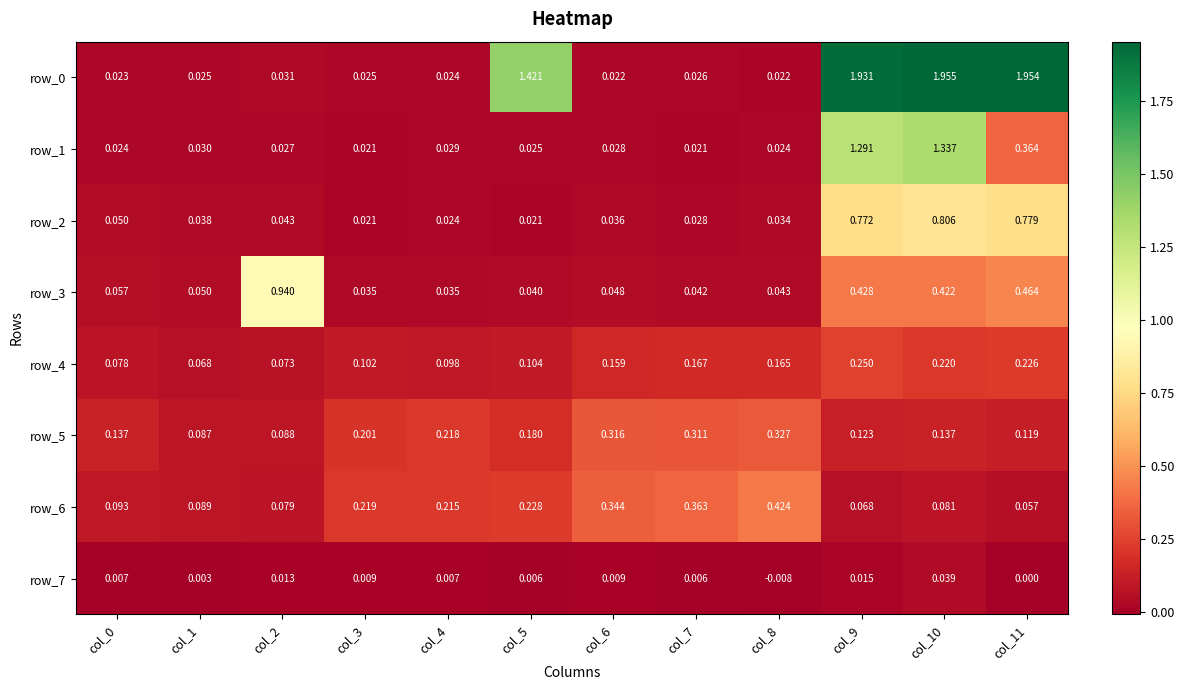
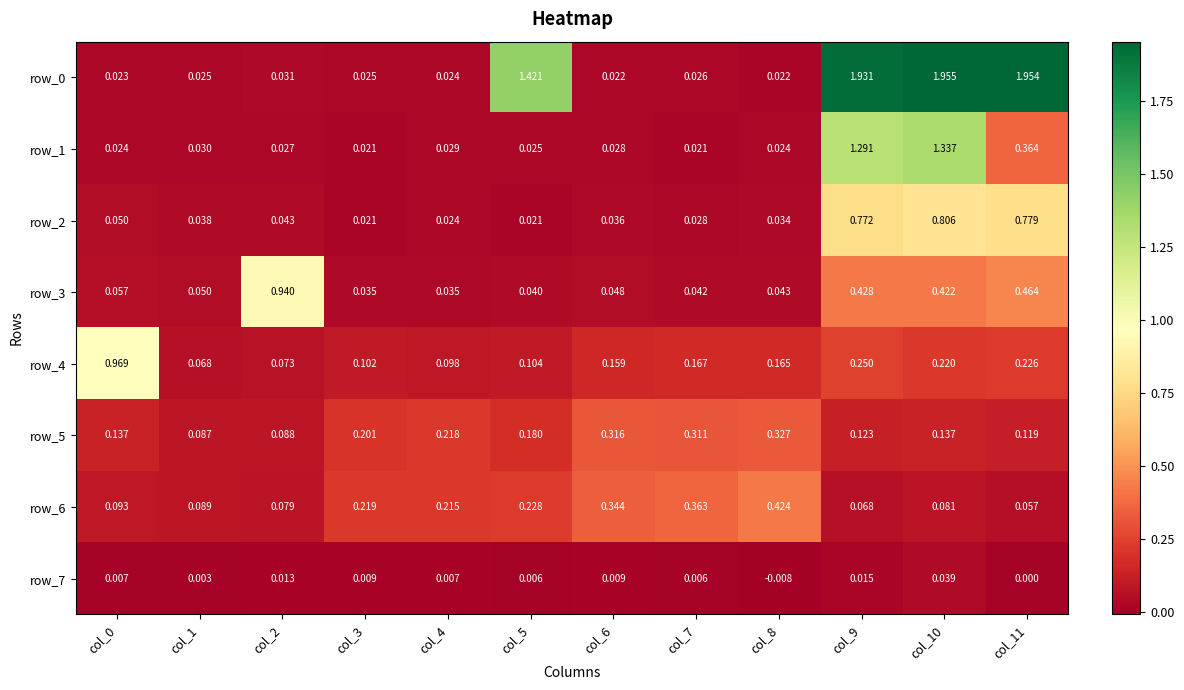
  {
    "row_0": {
      "col_0": 0.023,
      "col_1": 0.025,
      "col_2": 0.031,
      "col_3": 0.025,
      "col_4": 0.024,
      "col_5": 1.421,
      "col_6": 0.022,
      "col_7": 0.026,
      "col_8": 0.022,
      "col_9": 1.931,
      "col_10": 1.955,
      "col_11": 1.954
    },
    "row_1": {
      "col_0": 0.024,
      "col_1": 0.030,
      "col_2": 0.027,
      "col_3": 0.021,
      "col_4": 0.029,
      "col_5": 0.025,
      "col_6": 0.028,
      "col_7": 0.021,
      "col_8": 0.024,
      "col_9": 1.291,
      "col_10": 1.337,
      "col_11": 0.364
    },
    "row_2": {
      "col_0": 0.050,
      "col_1": 0.038,
      "col_2": 0.043,
      "col_3": 0.021,
      "col_4": 0.024,
      "col_5": 0.021,
      "col_6": 0.036,
      "col_7": 0.028,
      "col_8": 0.034,
      "col_9": 0.772,
      "col_10": 0.806,
      "col_11": 0.779
    },
    "row_3": {
      "col_0": 0.057,
      "col_1": 0.050,
      "col_2": 0.940,
      "col_3": 0.035,
      "col_4": 0.035,
      "col_5": 0.040,
      "col_6": 0.048,
      "col_7": 0.042,
      "col_8": 0.043,
      "col_9": 0.428,
      "col_10": 0.422,
      "col_11": 0.464
    },
    "row_4": {
-     "col_0": 0.078,
+     "col_0": 0.969,
      "col_1": 0.068,
      "col_2": 0.073,
      "col_3": 0.102,
      "col_4": 0.098,
      "col_5": 0.104,
      "col_6": 0.159,
      "col_7": 0.167,
      "col_8": 0.165,
      "col_9": 0.250,
      "col_10": 0.220,
      "col_11": 0.226
    },
    "row_5": {
      "col_0": 0.137,
      "col_1": 0.087,
      "col_2": 0.088,
      "col_3": 0.201,
      "col_4": 0.218,
      "col_5": 0.180,
      "col_6": 0.316,
      "col_7": 0.311,
      "col_8": 0.327,
      "col_9": 0.123,
      "col_10": 0.137,
      "col_11": 0.119
    },
    "row_6": {
      "col_0": 0.093,
      "col_1": 0.089,
      "col_2": 0.079,
      "col_3": 0.219,
      "col_4": 0.215,
      "col_5": 0.228,
      "col_6": 0.344,
      "col_7": 0.363,
      "col_8": 0.424,
      "col_9": 0.068,
      "col_10": 0.081,
      "col_11": 0.057
    },
    "row_7": {
      "col_0": 0.007,
      "col_1": 0.003,
      "col_2": 0.013,
      "col_3": 0.009,
      "col_4": 0.007,
      "col_5": 0.006,
      "col_6": 0.009,
      "col_7": 0.006,
      "col_8": -0.008,
      "col_9": 0.015,
      "col_10": 0.039,
      "col_11": 0.000
    }
  }
